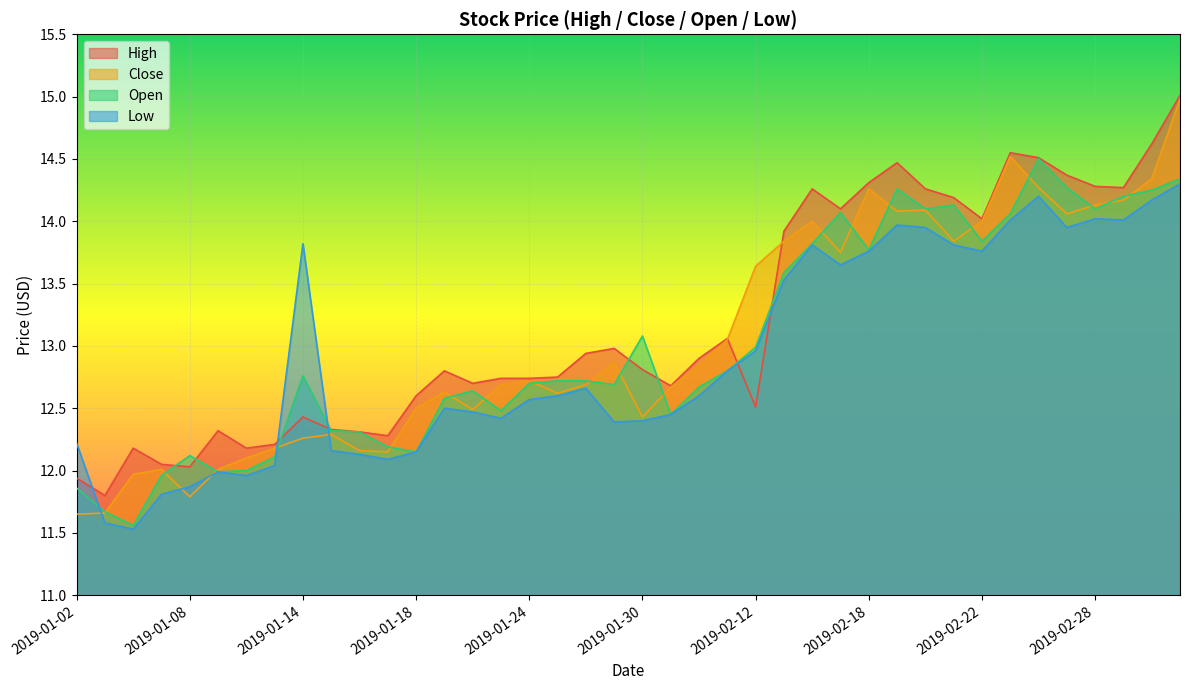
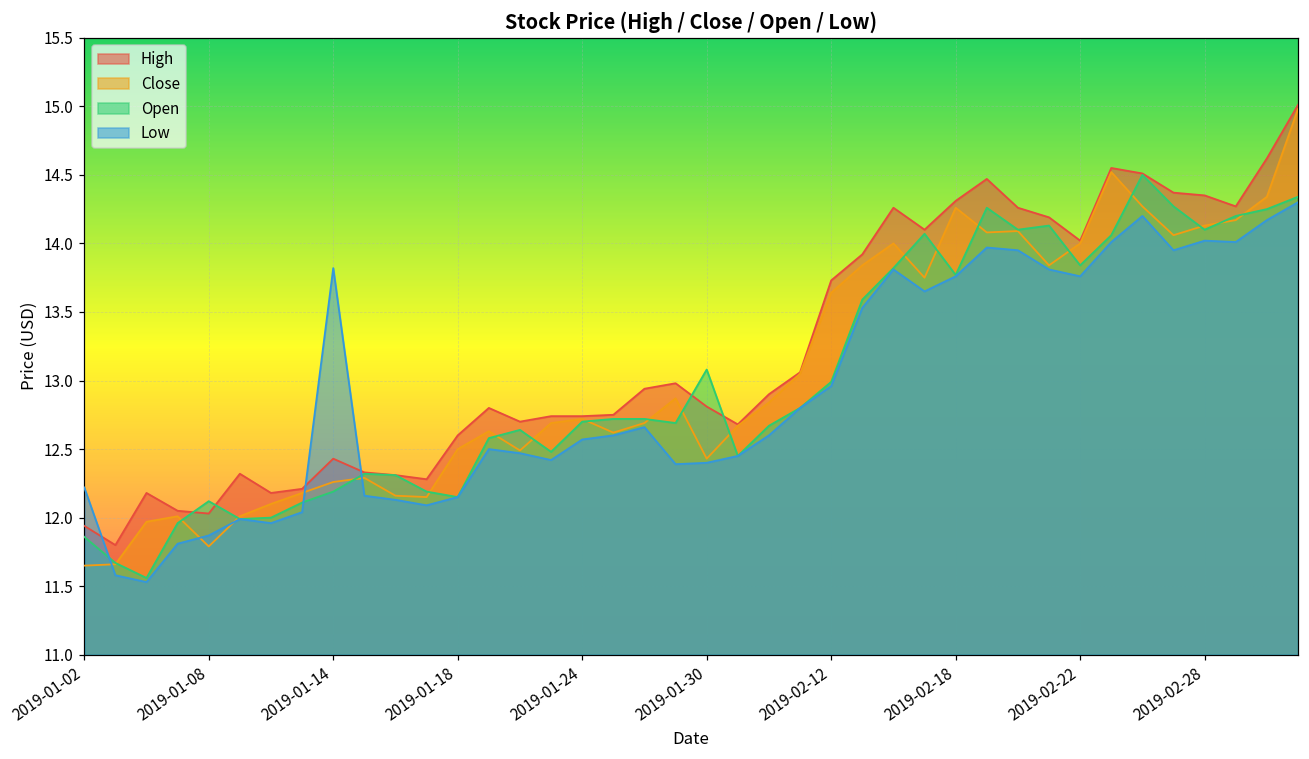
  {
    "High": {
      "2019-01-02": 11.94,
      "2019-01-08": 12.03,
      "2019-01-14": 12.43,
      "2019-01-18": 12.60,
      "2019-01-30": 12.81,
-     "2019-02-12": 12.51,
+     "2019-02-12": 13.73,
      "2019-02-18": 14.31,
-     "2019-02-28": 14.28
+     "2019-02-28": 14.35
    },
    "Close": {
      "2019-01-02": 11.65,
      "2019-01-08": 11.79,
      "2019-01-14": 12.26,
      "2019-01-18": 12.50,
      "2019-01-30": 12.43,
      "2019-02-12": 13.64,
      "2019-02-18": 14.26,
      "2019-02-28": 14.13
    },
    "Open": {
      "2019-01-02": 11.86,
      "2019-01-08": 12.12,
-     "2019-01-14": 12.76,
+     "2019-01-14": 12.19,
      "2019-01-30": 13.08,
      "2019-02-12": 12.99,
      "2019-02-22": 13.84,
      "2019-02-28": 14.10
    },
    "Low": {
      "2019-01-02": 12.22,
      "2019-01-08": 11.87,
      "2019-01-14": 13.82,
      "2019-01-24": 12.57,
      "2019-01-30": 12.40,
      "2019-02-12": 12.96,
      "2019-02-22": 13.76,
      "2019-02-28": 14.02
    }
  }
